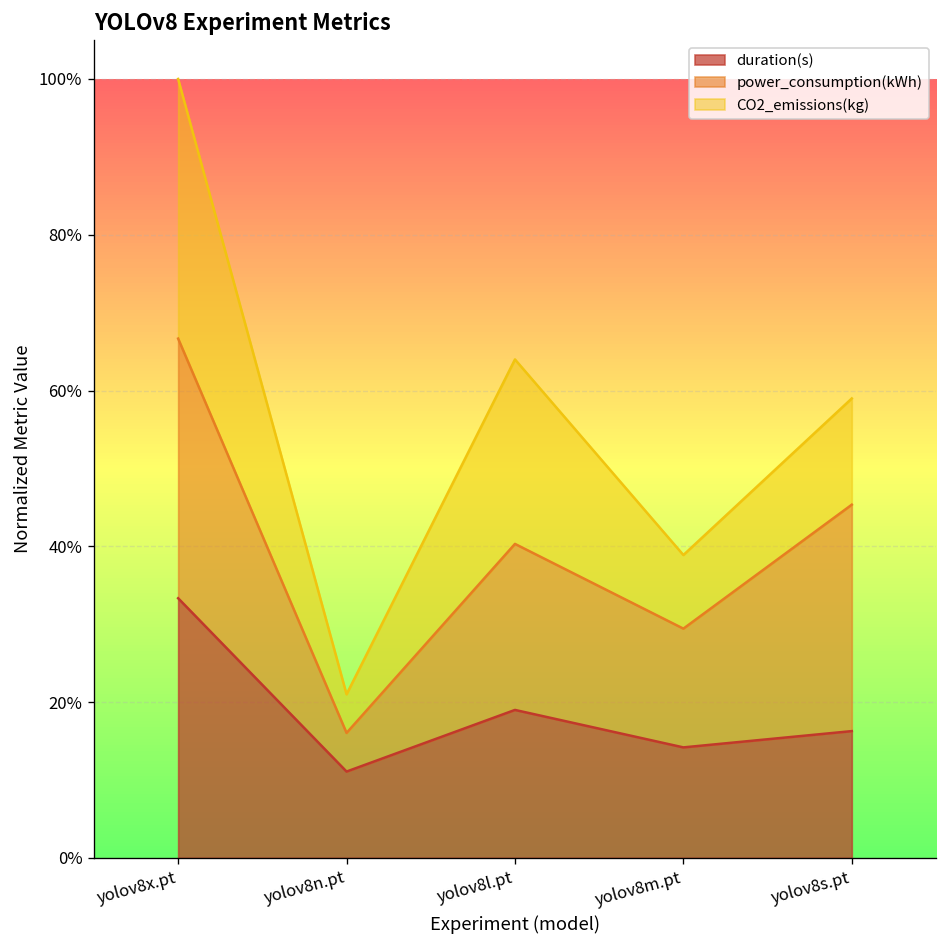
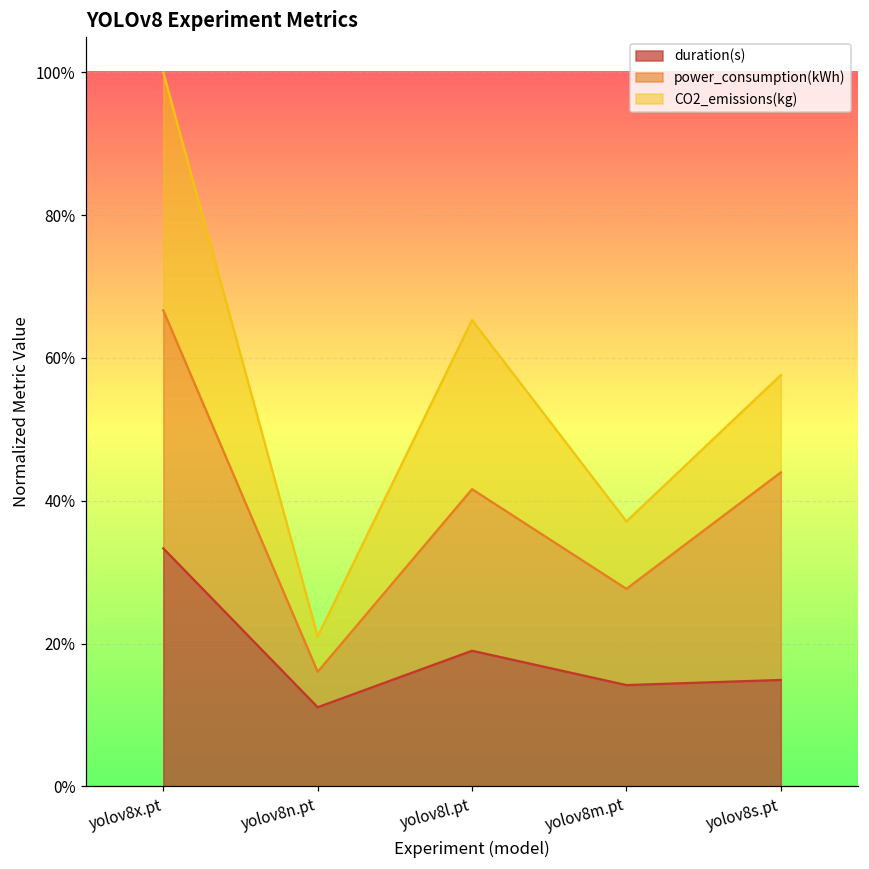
  {
    "duration(s)": {
      "yolov8x.pt": "33%",
      "yolov8n.pt": "11%",
      "yolov8l.pt": "19%",
      "yolov8m.pt": "14%",
-     "yolov8s.pt": "16%"
+     "yolov8s.pt": "15%"
    },
    "power_consumption(kWh)": {
      "yolov8x.pt": "33%",
      "yolov8n.pt": "5%",
-     "yolov8l.pt": "21%",
-     "yolov8m.pt": "15%",
+     "yolov8l.pt": "23%",
+     "yolov8m.pt": "13%",
      "yolov8s.pt": "29%"
    },
    "CO2_emissions(kg)": {
      "yolov8x.pt": "33%",
      "yolov8n.pt": "5%",
      "yolov8l.pt": "24%",
      "yolov8m.pt": "9%",
      "yolov8s.pt": "14%"
    }
  }
